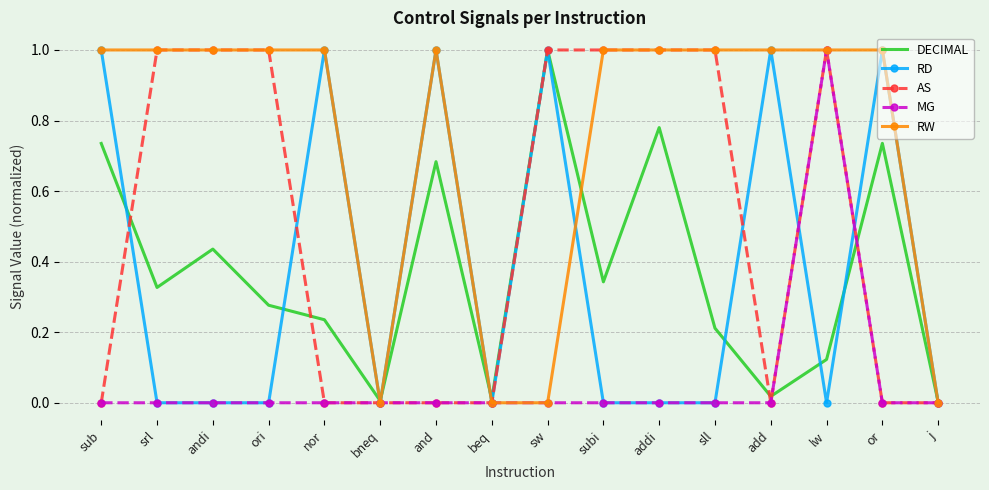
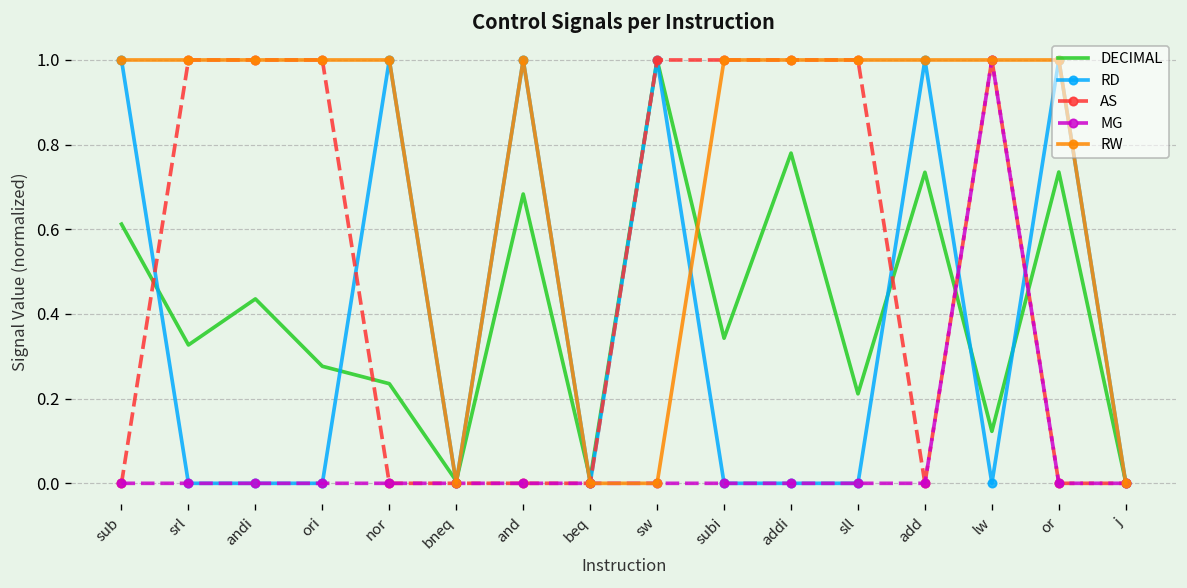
  {
    "DECIMAL": {
-     "sub": 0.74,
+     "sub": 0.61,
      "srl": 0.33,
      "andi": 0.44,
      "ori": 0.28,
      "nor": 0.24,
      "and": 0.68,
      "beq": 0.01,
      "subi": 0.34,
      "addi": 0.78,
      "sll": 0.21,
-     "add": 0.02,
+     "add": 0.73,
      "lw": 0.12,
      "or": 0.74
    },
    "RD": {
      "lw": 0.00
    }
  }
